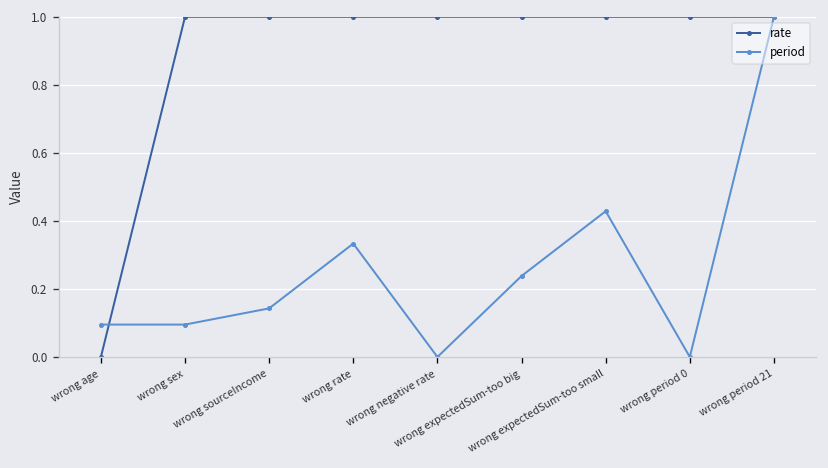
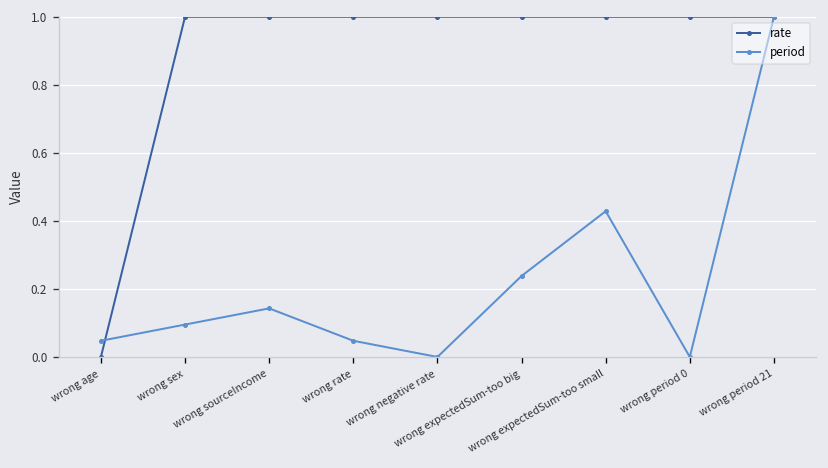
  {
    "rate": {
      "wrong age": 0.00,
      "wrong sex": 1.00,
      "wrong sourceIncome": 1.00,
      "wrong rate": 1.00,
      "wrong negative rate": 1.00,
      "wrong expectedSum-too big": 1.00,
      "wrong expectedSum-too small": 1.00,
      "wrong period 0": 1.00
    },
    "period": {
-     "wrong age": 0.10,
+     "wrong age": 0.05,
      "wrong sex": 0.10,
      "wrong sourceIncome": 0.14,
-     "wrong rate": 0.33,
+     "wrong rate": 0.05,
      "wrong negative rate": 0.00,
      "wrong expectedSum-too big": 0.24,
      "wrong expectedSum-too small": 0.43,
      "wrong period 0": 0.00
    }
  }
